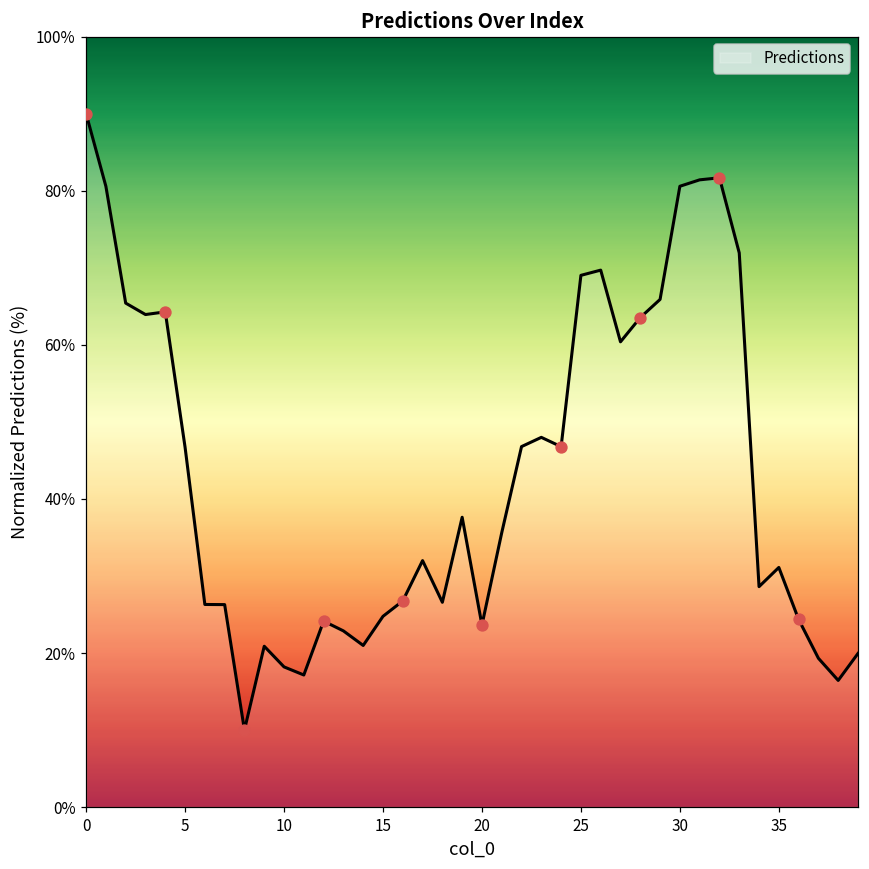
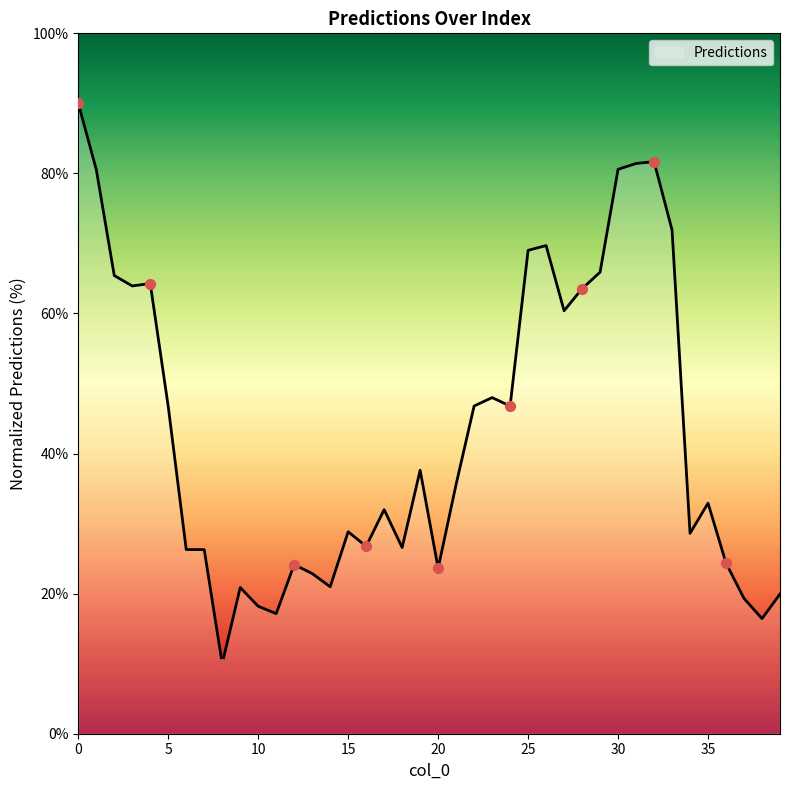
  {
    "Predictions": {
      "5": "47%",
      "10": "18%",
-     "15": "25%",
+     "15": "29%",
      "25": "69%",
      "30": "81%",
-     "35": "31%"
+     "35": "33%"
    }
  }
